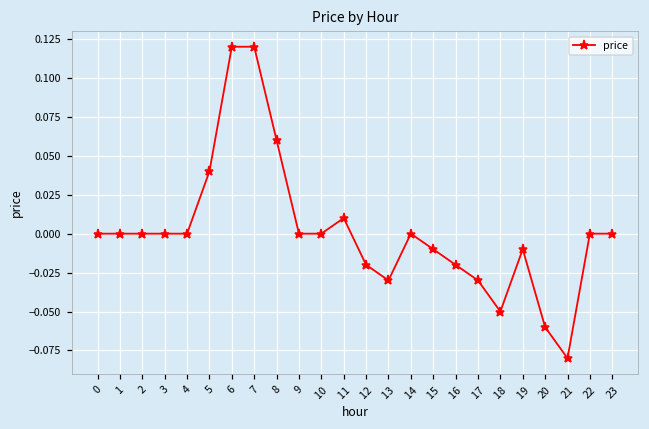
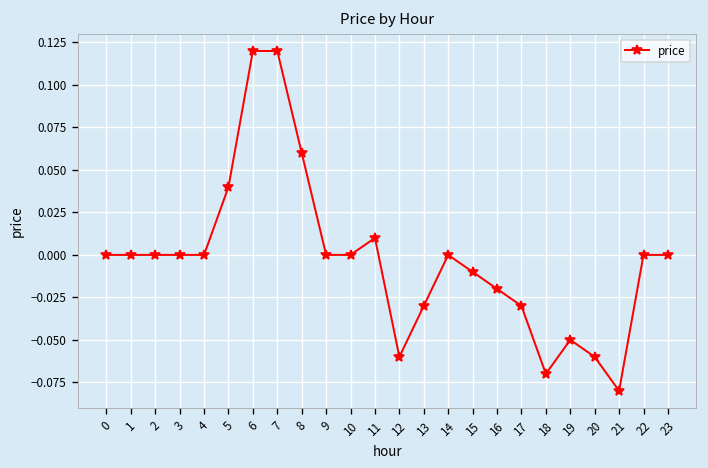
  {
    "0": 0.00,
    "1": 0.00,
    "2": 0.00,
    "3": 0.00,
    "4": 0.00,
    "5": 0.04,
    "6": 0.12,
    "7": 0.12,
    "8": 0.06,
    "9": 0.00,
    "10": 0.00,
    "11": 0.01,
-   "12": -0.02,
+   "12": -0.06,
    "13": -0.03,
    "14": 0.00,
    "15": -0.01,
    "16": -0.02,
    "17": -0.03,
-   "18": -0.05,
-   "19": -0.01,
+   "18": -0.07,
+   "19": -0.05,
    "20": -0.06,
    "21": -0.08,
    "22": 0.00,
    "23": 0.00
  }
